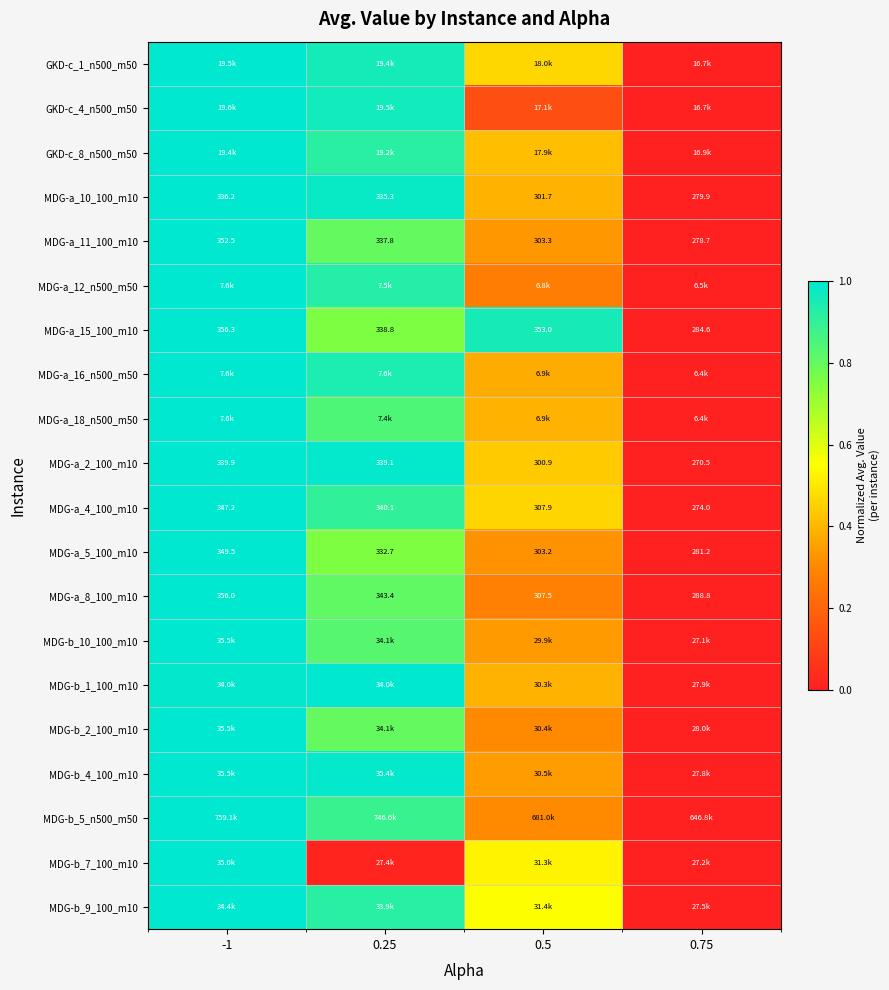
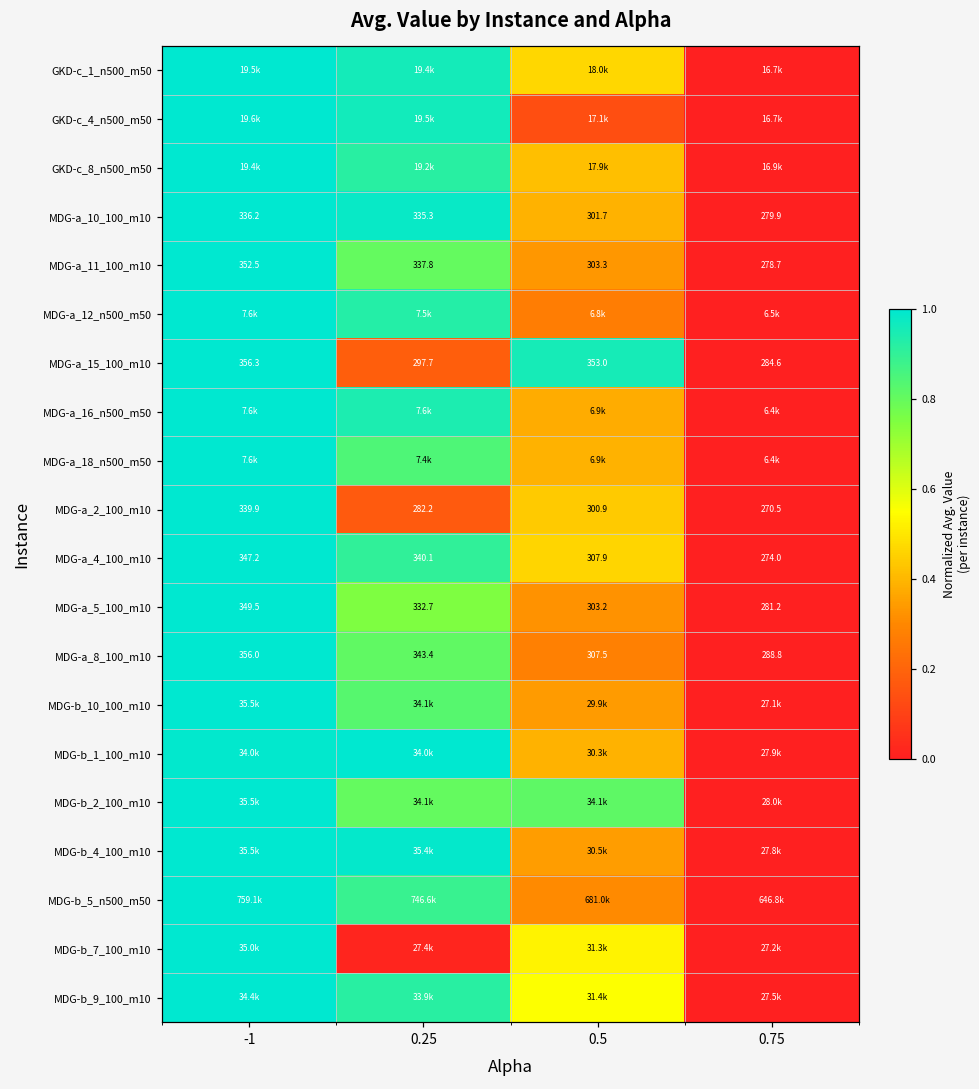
  {
    "GKD-c_1_n500_m50": {
      "-1": "19.5k",
      "0.25": "19.4k",
      "0.5": "18.0k",
      "0.75": "16.7k"
    },
    "GKD-c_4_n500_m50": {
      "-1": "19.6k",
      "0.25": "19.5k",
      "0.5": "17.1k",
      "0.75": "16.7k"
    },
    "GKD-c_8_n500_m50": {
      "-1": "19.4k",
      "0.25": "19.2k",
      "0.5": "17.9k",
      "0.75": "16.9k"
    },
    "MDG-a_10_100_m10": {
      "-1": "336.2",
      "0.25": "335.3",
      "0.5": "301.7",
      "0.75": "279.9"
    },
    "MDG-a_11_100_m10": {
      "-1": "352.5",
      "0.25": "337.8",
      "0.5": "303.3",
      "0.75": "278.7"
    },
    "MDG-a_12_n500_m50": {
      "-1": "7.6k",
      "0.25": "7.5k",
      "0.5": "6.8k",
      "0.75": "6.5k"
    },
    "MDG-a_15_100_m10": {
      "-1": "356.3",
-     "0.25": "338.8",
+     "0.25": "297.7",
      "0.5": "353.0",
      "0.75": "284.6"
    },
    "MDG-a_16_n500_m50": {
      "-1": "7.6k",
      "0.25": "7.6k",
      "0.5": "6.9k",
      "0.75": "6.4k"
    },
    "MDG-a_18_n500_m50": {
      "-1": "7.6k",
      "0.25": "7.4k",
      "0.5": "6.9k",
      "0.75": "6.4k"
    },
    "MDG-a_2_100_m10": {
      "-1": "339.9",
-     "0.25": "339.1",
+     "0.25": "282.2",
      "0.5": "300.9",
      "0.75": "270.5"
    },
    "MDG-a_4_100_m10": {
      "-1": "347.2",
      "0.25": "340.1",
      "0.5": "307.9",
      "0.75": "274.0"
    },
    "MDG-a_5_100_m10": {
      "-1": "349.5",
      "0.25": "332.7",
      "0.5": "303.2",
      "0.75": "281.2"
    },
    "MDG-a_8_100_m10": {
      "-1": "356.0",
      "0.25": "343.4",
      "0.5": "307.5",
      "0.75": "288.8"
    },
    "MDG-b_10_100_m10": {
      "-1": "35.5k",
      "0.25": "34.1k",
      "0.5": "29.9k",
      "0.75": "27.1k"
    },
    "MDG-b_1_100_m10": {
      "-1": "34.0k",
      "0.25": "34.0k",
      "0.5": "30.3k",
      "0.75": "27.9k"
    },
    "MDG-b_2_100_m10": {
      "-1": "35.5k",
      "0.25": "34.1k",
-     "0.5": "30.4k",
+     "0.5": "34.1k",
      "0.75": "28.0k"
    },
    "MDG-b_4_100_m10": {
      "-1": "35.5k",
      "0.25": "35.4k",
      "0.5": "30.5k",
      "0.75": "27.8k"
    },
    "MDG-b_5_n500_m50": {
      "-1": "759.1k",
      "0.25": "746.6k",
      "0.5": "681.0k",
      "0.75": "646.8k"
    },
    "MDG-b_7_100_m10": {
      "-1": "35.0k",
      "0.25": "27.4k",
      "0.5": "31.3k",
      "0.75": "27.2k"
    },
    "MDG-b_9_100_m10": {
      "-1": "34.4k",
      "0.25": "33.9k",
      "0.5": "31.4k",
      "0.75": "27.5k"
    }
  }
